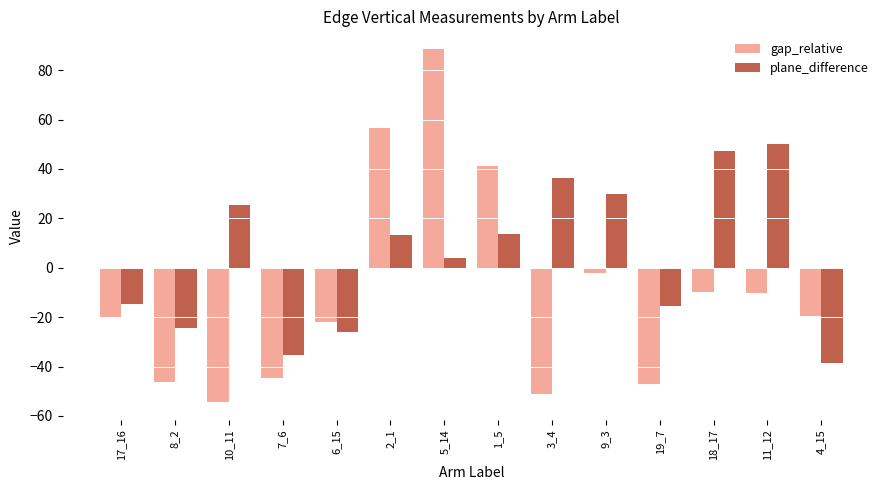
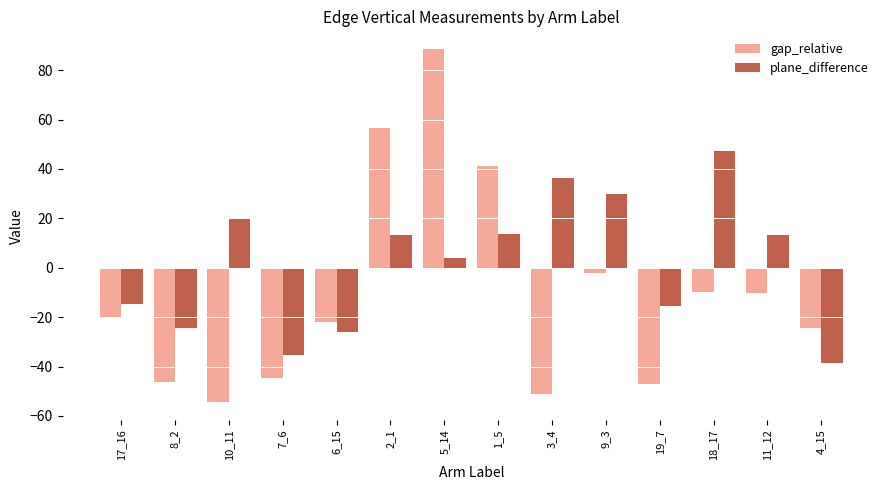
  {
    "gap_relative": {
      "17_16": -20,
      "8_2": -46,
      "10_11": -54,
      "7_6": -45,
      "6_15": -22,
      "2_1": 57,
      "5_14": 89,
      "1_5": 41,
      "3_4": -51,
      "9_3": -2,
      "19_7": -47,
      "18_17": -10,
      "11_12": -10,
-     "4_15": -20
+     "4_15": -24
    },
    "plane_difference": {
      "17_16": -15,
      "8_2": -24,
-     "10_11": 26,
+     "10_11": 20,
      "7_6": -35,
      "6_15": -26,
      "2_1": 13,
      "5_14": 4,
      "1_5": 14,
      "3_4": 36,
      "9_3": 30,
      "19_7": -15,
      "18_17": 47,
-     "11_12": 50,
+     "11_12": 13,
      "4_15": -39
    }
  }
